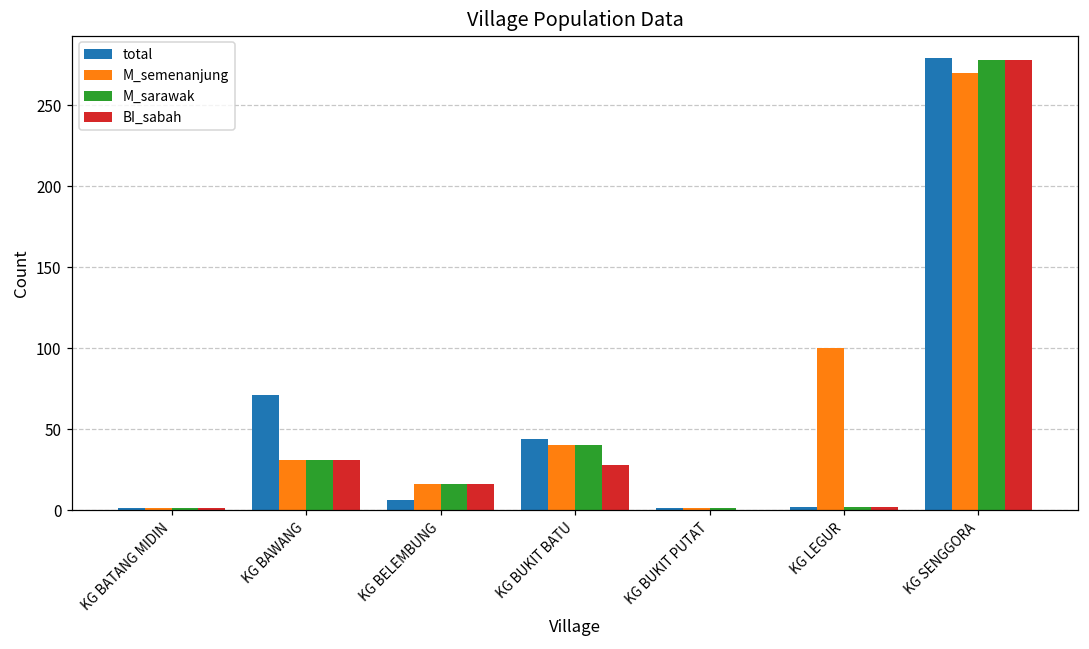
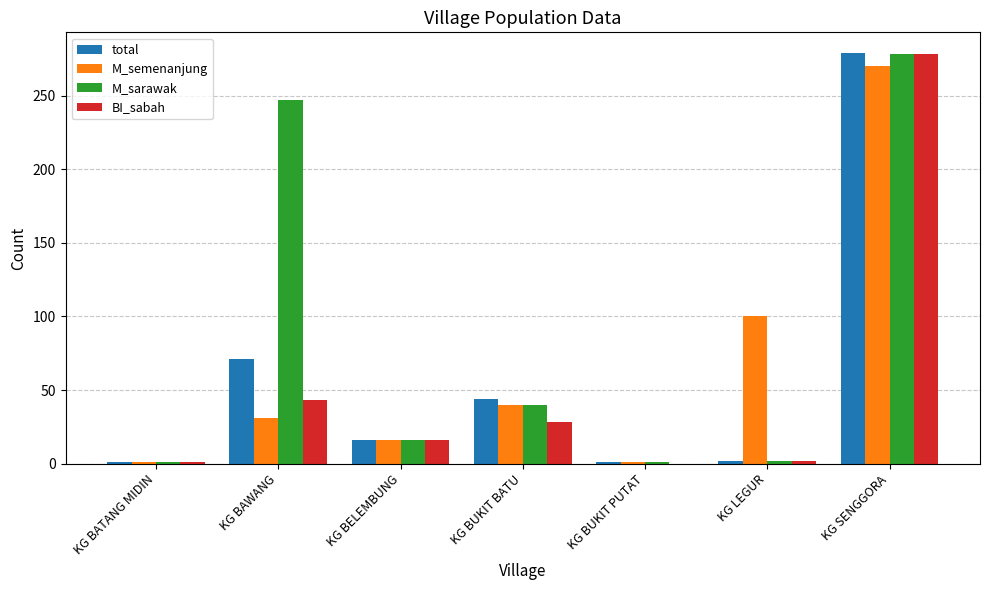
  {
    "total": {
      "KG BAWANG": 71,
-     "KG BELEMBUNG": 6,
+     "KG BELEMBUNG": 16,
      "KG BUKIT BATU": 44,
      "KG LEGUR": 2,
      "KG SENGGORA": 279
    },
    "M_semenanjung": {
      "KG BAWANG": 31,
      "KG BELEMBUNG": 16,
      "KG BUKIT BATU": 40,
      "KG LEGUR": 100,
      "KG SENGGORA": 270
    },
    "M_sarawak": {
-     "KG BAWANG": 31,
+     "KG BAWANG": 247,
      "KG BELEMBUNG": 16,
      "KG BUKIT BATU": 40,
      "KG LEGUR": 2,
      "KG SENGGORA": 278
    },
    "BI_sabah": {
-     "KG BAWANG": 31,
+     "KG BAWANG": 43,
      "KG BELEMBUNG": 16,
      "KG BUKIT BATU": 28,
      "KG BUKIT PUTAT": 0,
      "KG LEGUR": 2,
      "KG SENGGORA": 278
    }
  }
